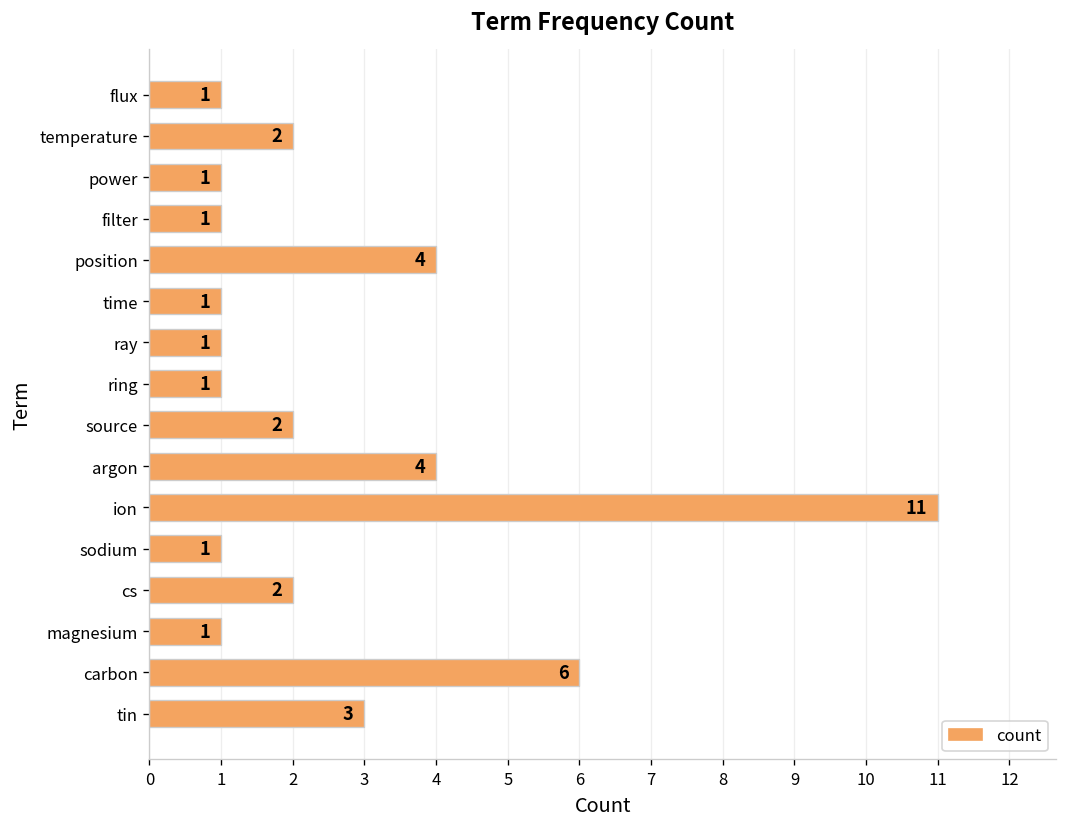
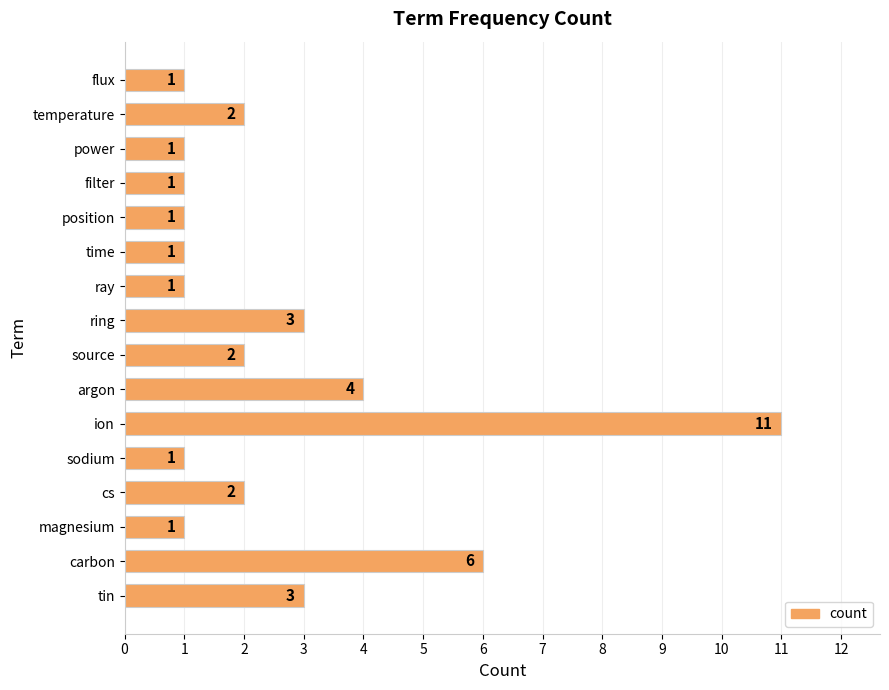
  {
    "flux": 1,
    "temperature": 2,
    "power": 1,
    "filter": 1,
-   "position": 4,
+   "position": 1,
    "time": 1,
    "ray": 1,
-   "ring": 1,
+   "ring": 3,
    "source": 2,
    "argon": 4,
    "ion": 11,
    "sodium": 1,
    "cs": 2,
    "magnesium": 1,
    "carbon": 6,
    "tin": 3
  }
